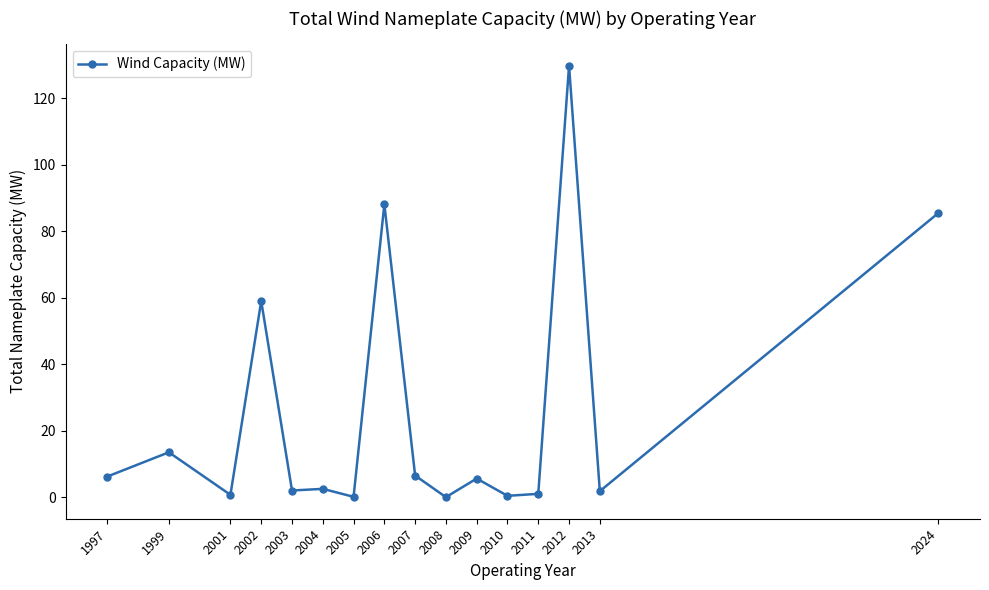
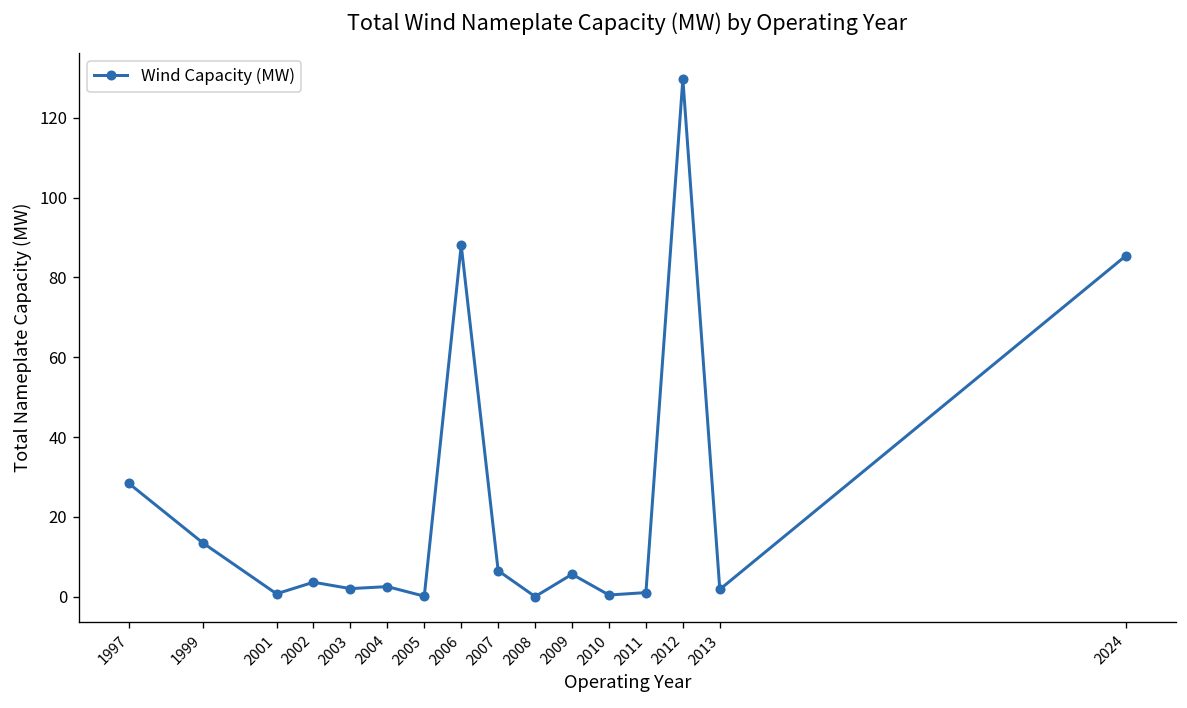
  {
-   "1997": 6,
+   "1997": 28,
    "1999": 14,
    "2001": 1,
-   "2002": 59,
+   "2002": 4,
    "2003": 2,
    "2004": 3,
    "2005": 0,
    "2006": 88,
    "2007": 7,
    "2008": 0,
    "2009": 6,
    "2010": 0,
    "2011": 1,
    "2012": 130,
    "2013": 2,
    "2024": 86
  }
